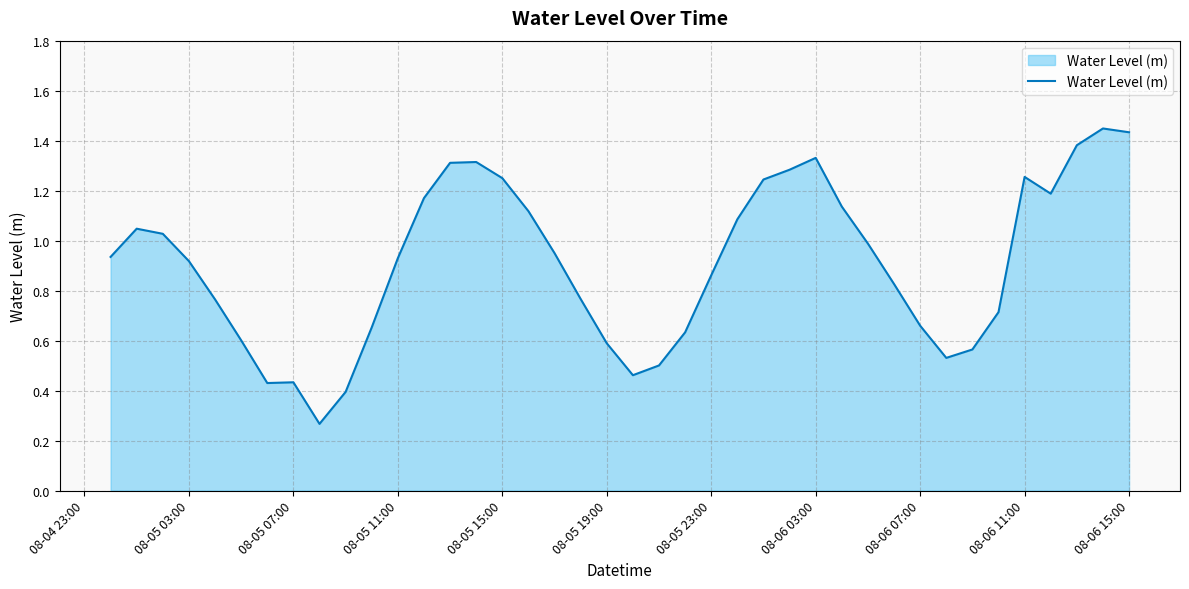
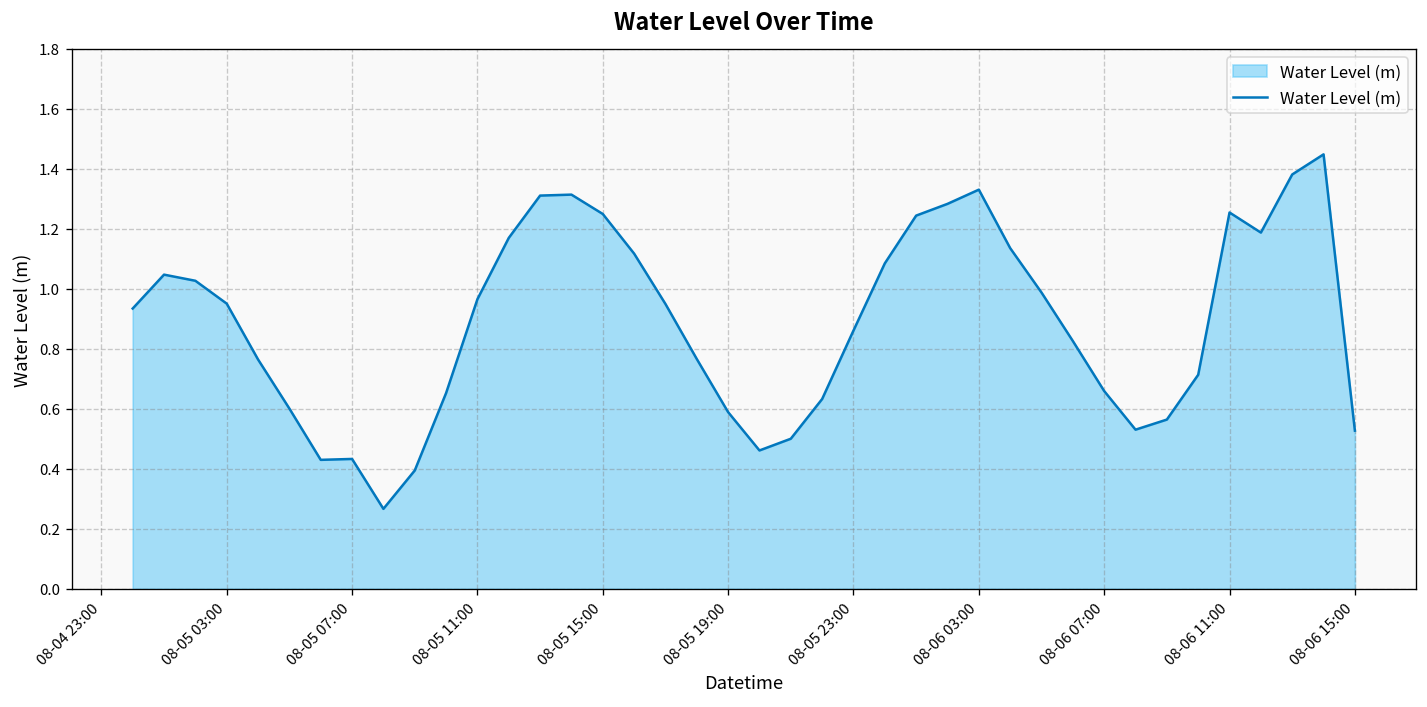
  {
-   "08-05 03:00": 0.92,
+   "08-05 03:00": 0.95,
    "08-05 07:00": 0.43,
-   "08-05 11:00": 0.93,
+   "08-05 11:00": 0.97,
    "08-05 15:00": 1.25,
    "08-05 19:00": 0.59,
    "08-05 23:00": 0.86,
    "08-06 03:00": 1.33,
    "08-06 07:00": 0.66,
    "08-06 11:00": 1.25,
-   "08-06 15:00": 1.43
+   "08-06 15:00": 0.53
  }
